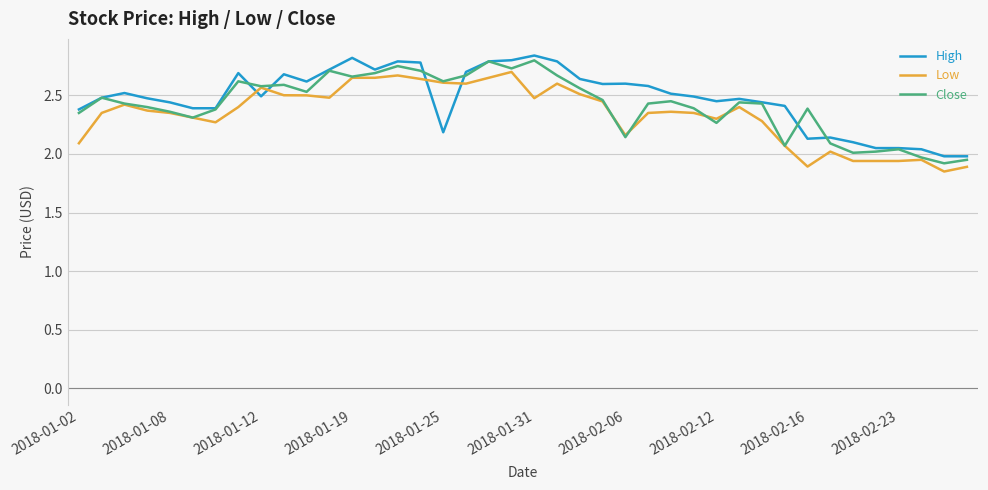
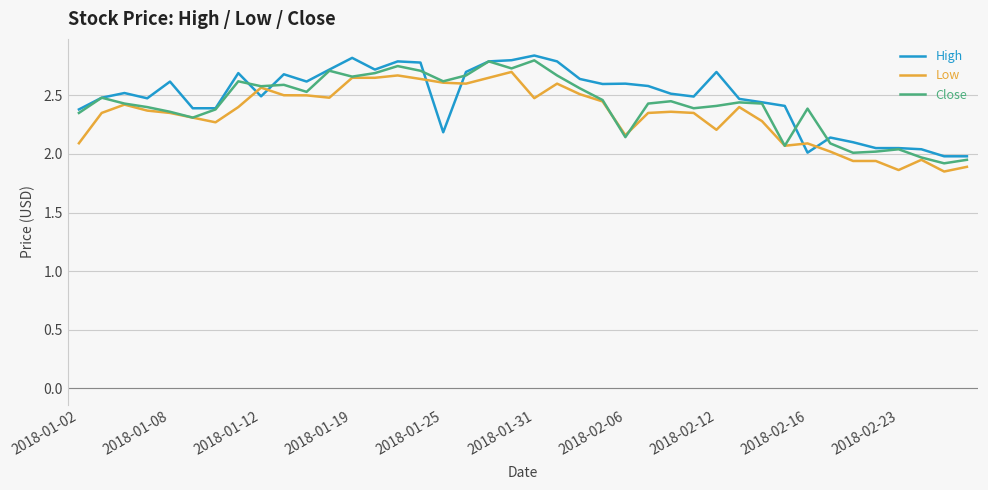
  {
    "High": {
      "2018-01-02": 2.38,
-     "2018-01-08": 2.44,
+     "2018-01-08": 2.62,
      "2018-01-12": 2.49,
      "2018-01-19": 2.82,
      "2018-01-25": 2.18,
      "2018-01-31": 2.84,
      "2018-02-06": 2.60,
-     "2018-02-12": 2.45,
-     "2018-02-16": 2.13
+     "2018-02-12": 2.70,
+     "2018-02-16": 2.01
    },
    "Low": {
      "2018-01-02": 2.09,
      "2018-01-31": 2.48,
-     "2018-02-12": 2.30,
-     "2018-02-16": 1.89,
-     "2018-02-23": 1.94
+     "2018-02-12": 2.21,
+     "2018-02-16": 2.09,
+     "2018-02-23": 1.86
    },
    "Close": {
      "2018-01-02": 2.35,
      "2018-01-31": 2.80,
-     "2018-02-12": 2.27,
+     "2018-02-12": 2.41,
      "2018-02-16": 2.39
    }
  }
